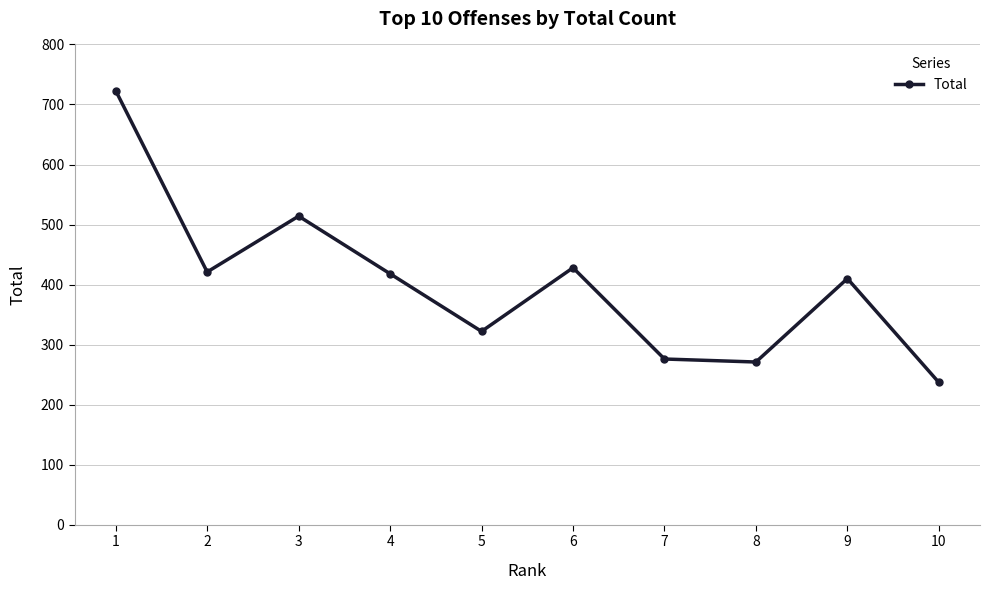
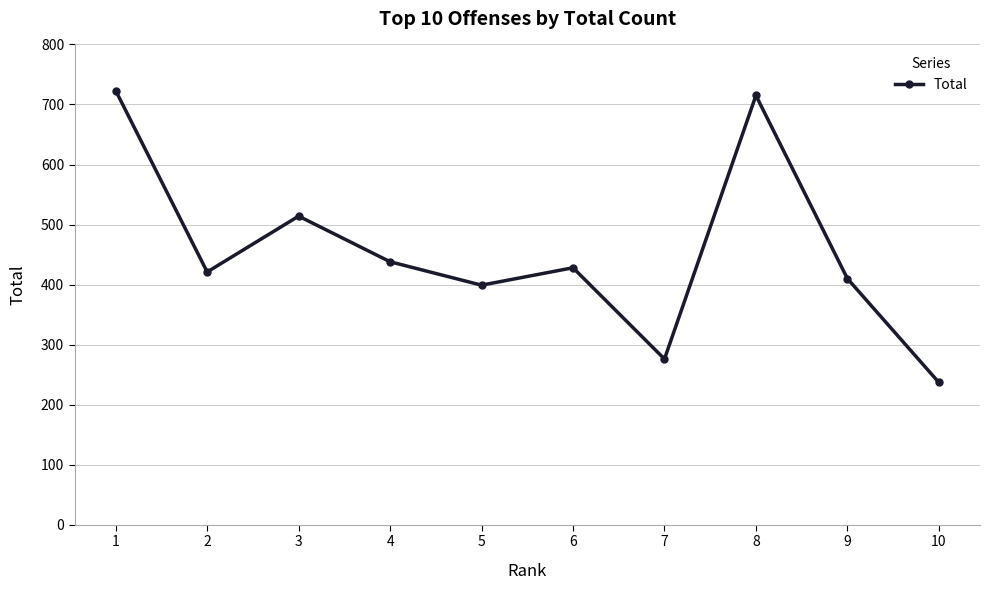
  {
    "1": 720,
    "2": 420,
    "3": 510,
-   "4": 420,
-   "5": 320,
+   "4": 440,
+   "5": 400,
    "6": 430,
    "7": 280,
-   "8": 270,
+   "8": 720,
    "9": 410,
    "10": 240
  }
